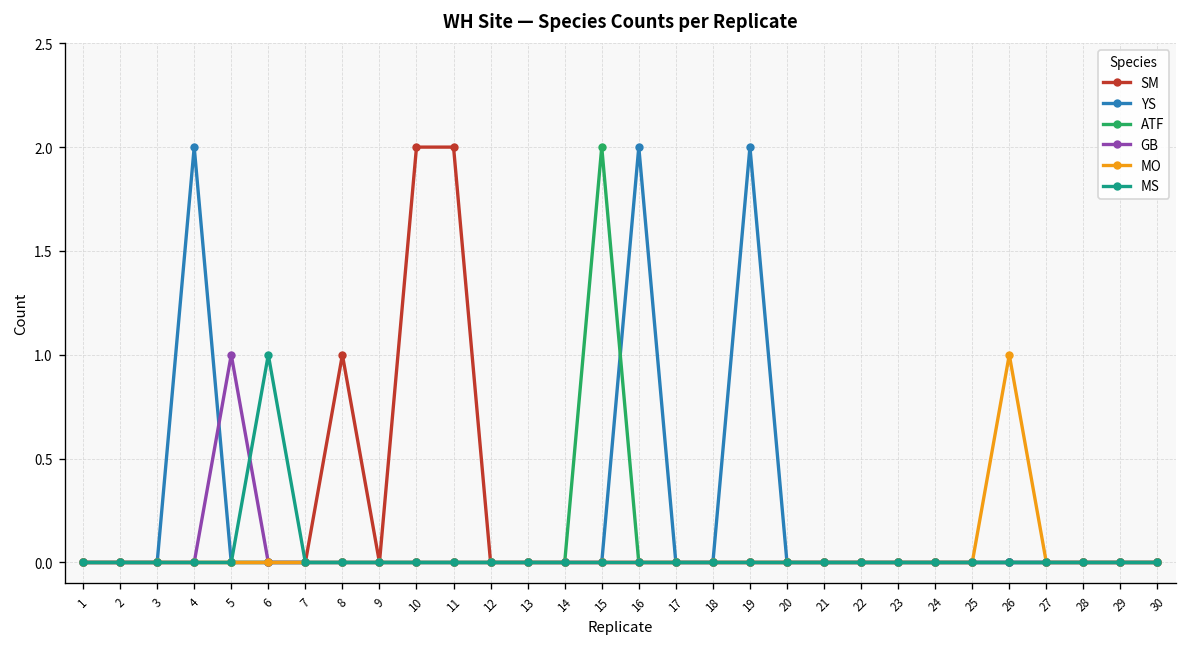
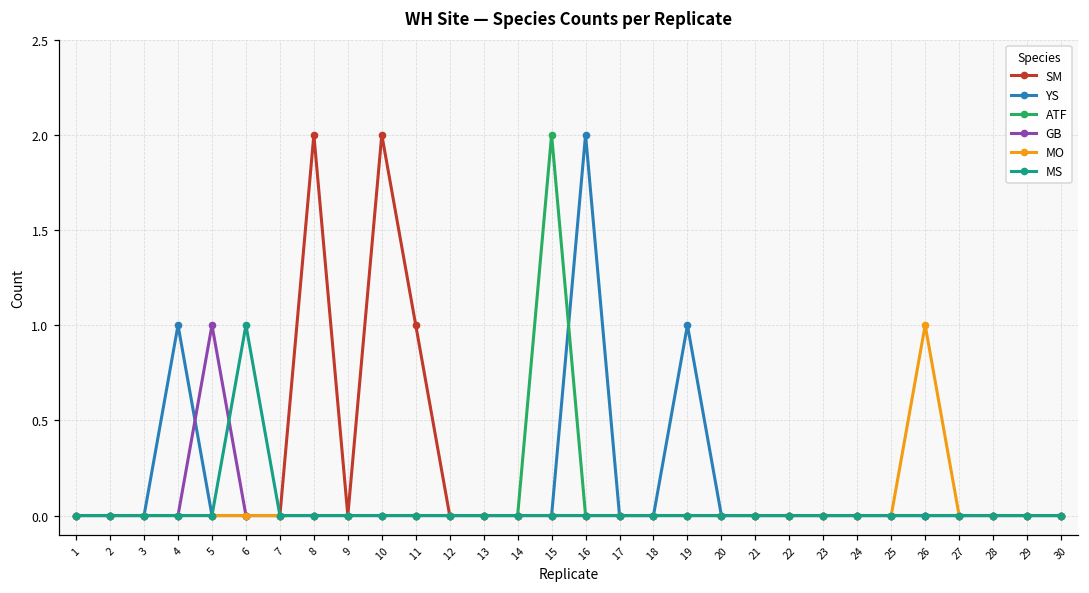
  {
    "SM": {
-     "8": 1,
+     "8": 2,
      "10": 2,
-     "11": 2
+     "11": 1
    },
    "YS": {
-     "4": 2,
+     "4": 1,
      "16": 2,
-     "19": 2
+     "19": 1
    },
    "GB": {
      "5": 1
    },
    "MO": {
      "26": 1
    }
  }
